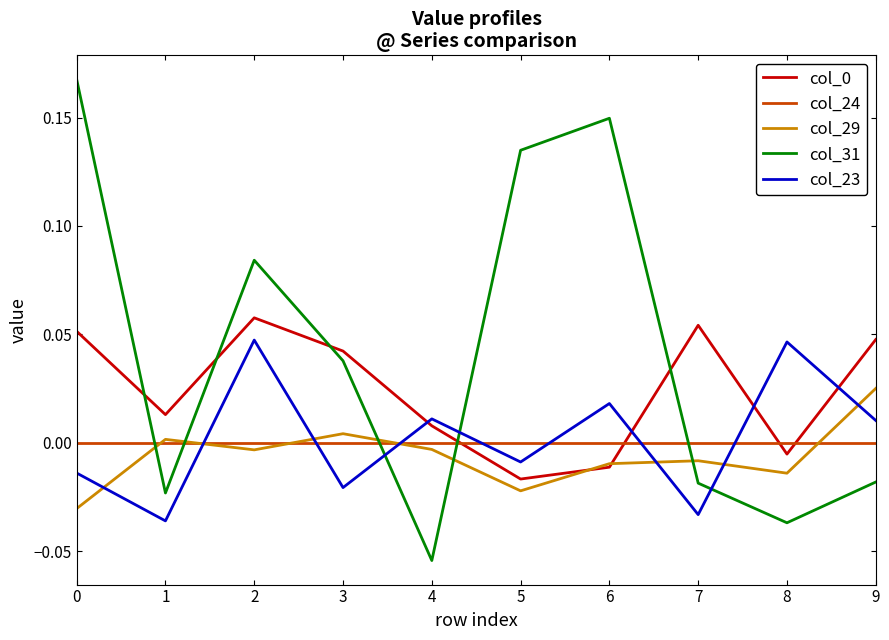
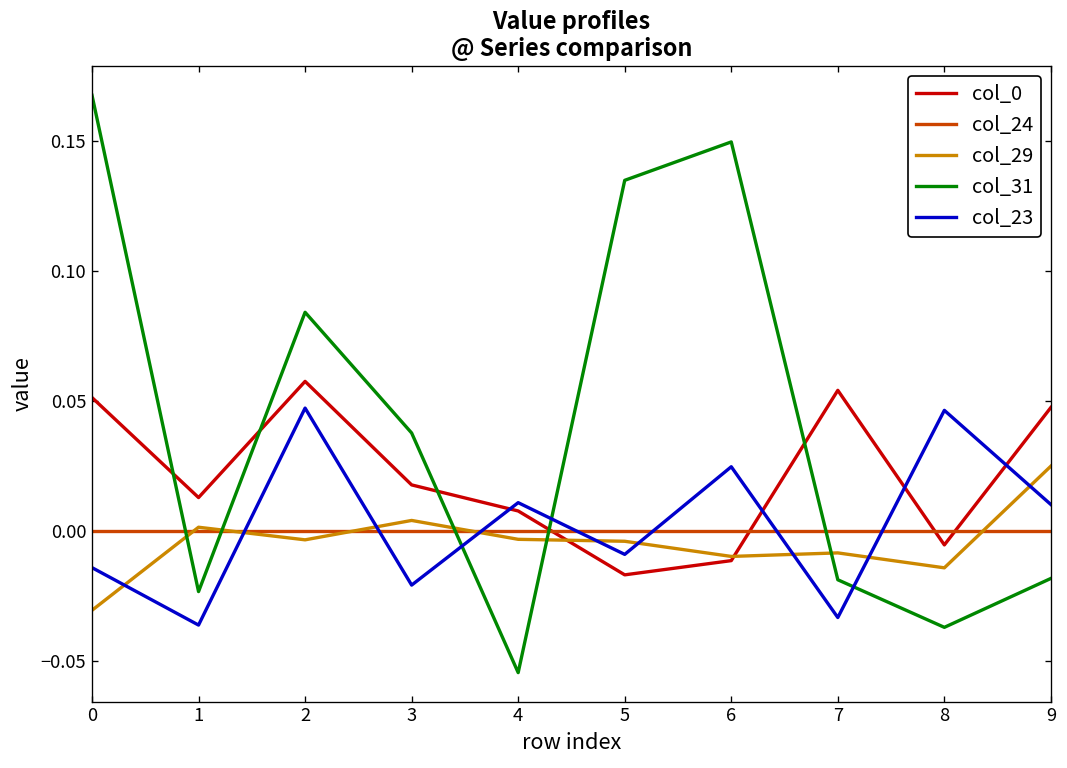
  {
    "col_0": {
      "0": 0.051,
      "1": 0.013,
      "2": 0.058,
-     "3": 0.042,
+     "3": 0.018,
      "4": 0.008,
      "5": -0.017,
      "6": -0.011,
      "7": 0.054,
      "8": -0.005,
      "9": 0.048
    },
    "col_24": {
      "0": 0.000,
      "1": 0.000,
      "2": 0.000,
      "3": 0.000,
      "4": 0.000,
      "5": 0.000,
      "6": 0.000,
      "7": 0.000,
      "8": 0.000,
      "9": 0.000
    },
    "col_29": {
      "0": -0.030,
      "1": 0.002,
      "2": -0.003,
      "3": 0.004,
      "4": -0.003,
-     "5": -0.022,
+     "5": -0.004,
      "6": -0.010,
      "7": -0.008,
      "8": -0.014,
      "9": 0.025
    },
    "col_31": {
      "0": 0.168,
      "1": -0.023,
      "2": 0.084,
      "3": 0.038,
      "4": -0.054,
      "5": 0.135,
      "6": 0.150,
      "7": -0.019,
      "8": -0.037,
      "9": -0.018
    },
    "col_23": {
      "0": -0.014,
      "1": -0.036,
      "2": 0.047,
      "3": -0.021,
      "4": 0.011,
      "5": -0.009,
-     "6": 0.018,
+     "6": 0.025,
      "7": -0.033,
      "8": 0.046,
      "9": 0.010
    }
  }
